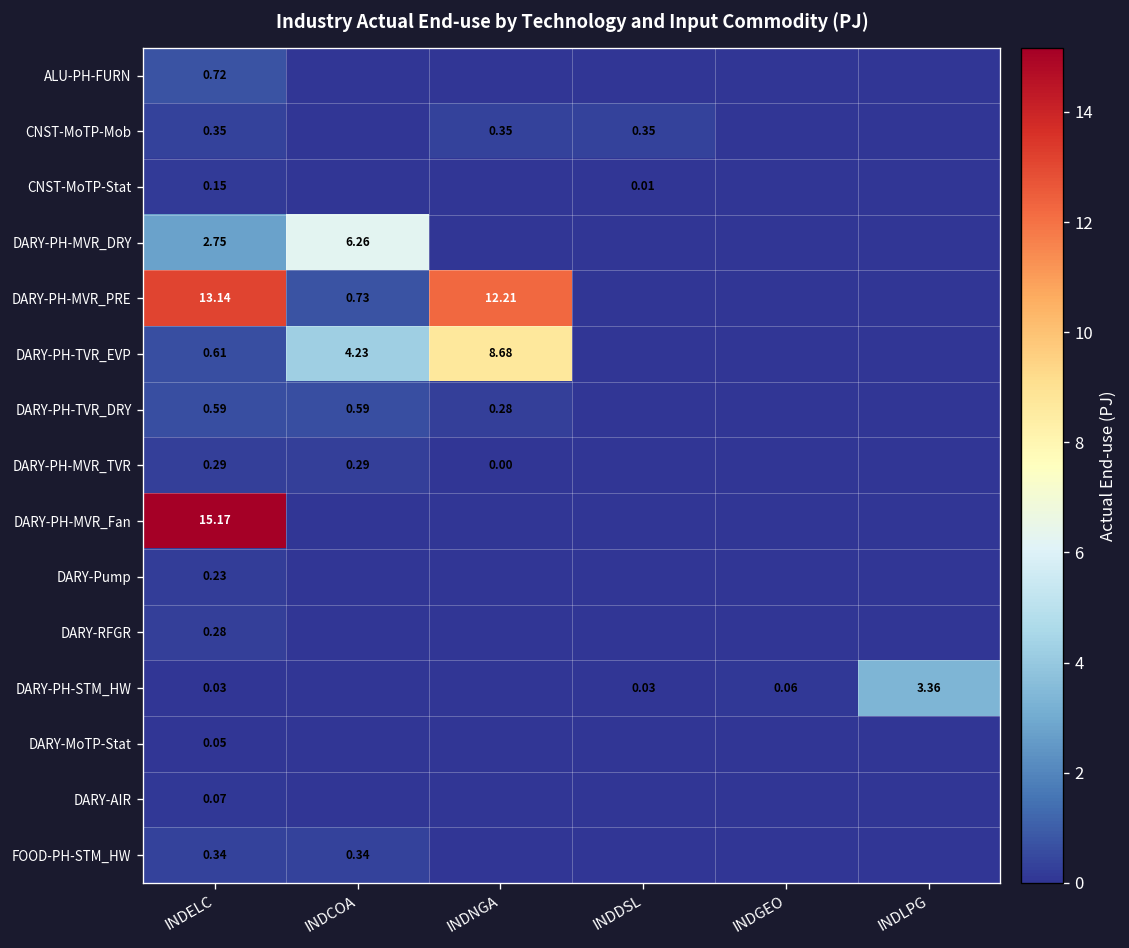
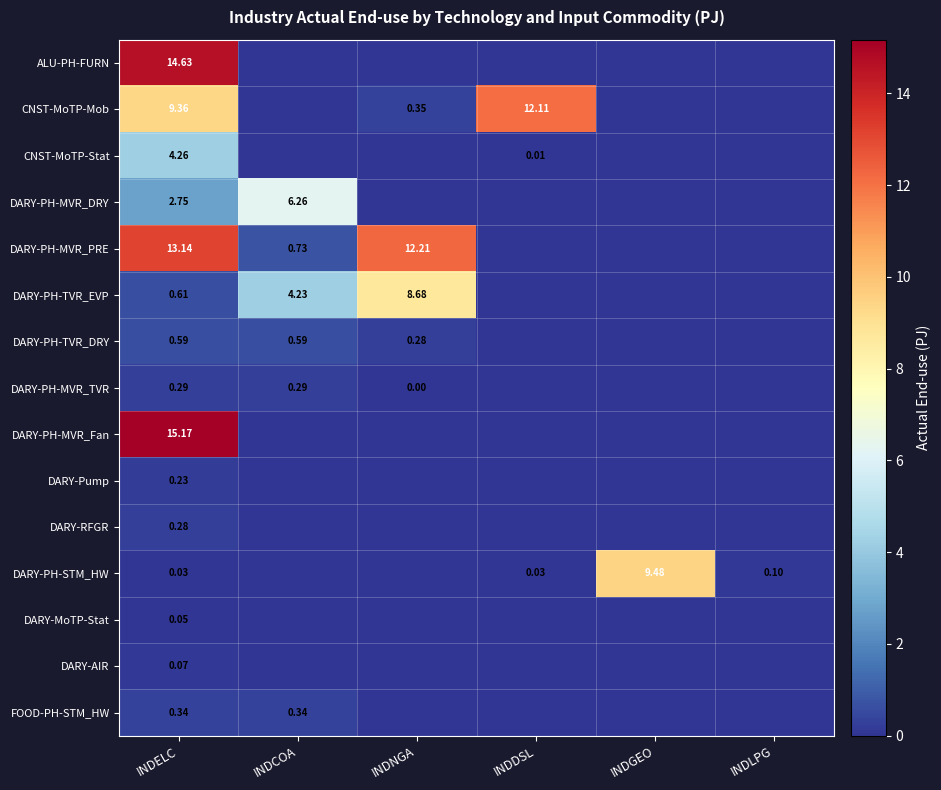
  {
    "ALU-PH-FURN": {
-     "INDELC": 0.72
+     "INDELC": 14.63
    },
    "CNST-MoTP-Mob": {
-     "INDELC": 0.35,
+     "INDELC": 9.36,
      "INDNGA": 0.35,
-     "INDDSL": 0.35
+     "INDDSL": 12.11
    },
    "CNST-MoTP-Stat": {
-     "INDELC": 0.15,
+     "INDELC": 4.26,
      "INDDSL": 0.01
    },
    "DARY-PH-MVR_DRY": {
      "INDELC": 2.75,
      "INDCOA": 6.26
    },
    "DARY-PH-MVR_PRE": {
      "INDELC": 13.14,
      "INDCOA": 0.73,
      "INDNGA": 12.21
    },
    "DARY-PH-TVR_EVP": {
      "INDELC": 0.61,
      "INDCOA": 4.23,
      "INDNGA": 8.68
    },
    "DARY-PH-TVR_DRY": {
      "INDELC": 0.59,
      "INDCOA": 0.59,
      "INDNGA": 0.28
    },
    "DARY-PH-MVR_TVR": {
      "INDELC": 0.29,
      "INDCOA": 0.29,
      "INDNGA": 0.00
    },
    "DARY-PH-MVR_Fan": {
      "INDELC": 15.17
    },
    "DARY-Pump": {
      "INDELC": 0.23
    },
    "DARY-RFGR": {
      "INDELC": 0.28
    },
    "DARY-PH-STM_HW": {
      "INDELC": 0.03,
      "INDDSL": 0.03,
-     "INDGEO": 0.06,
-     "INDLPG": 3.36
+     "INDGEO": 9.48,
+     "INDLPG": 0.10
    },
    "DARY-MoTP-Stat": {
      "INDELC": 0.05
    },
    "DARY-AIR": {
      "INDELC": 0.07
    },
    "FOOD-PH-STM_HW": {
      "INDELC": 0.34,
      "INDCOA": 0.34
    }
  }
